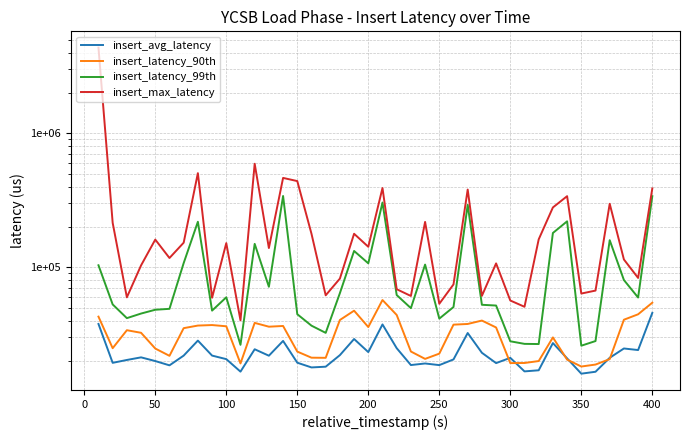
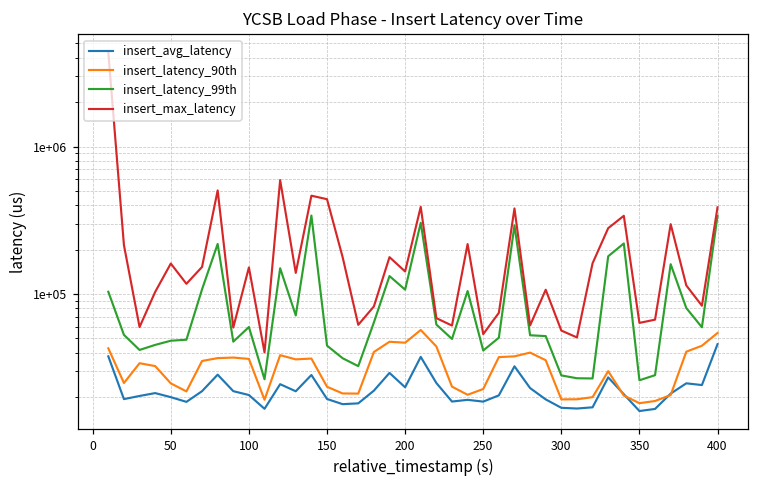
  {
    "insert_avg_latency": {
      "50": 20000,
      "100": 21000,
      "150": 19000,
      "200": 23000,
      "250": 19000,
-     "300": 21000,
+     "300": 17000,
      "350": 16000,
      "400": 46000
    },
    "insert_latency_90th": {
      "50": 25000,
      "100": 36000,
      "150": 23000,
-     "200": 36000,
+     "200": 47000,
      "250": 23000,
      "300": 19000,
      "350": 18000,
      "400": 54000
    },
    "insert_latency_99th": {
      "50": 48000,
      "100": 60000,
      "150": 45000,
      "200": 110000,
      "250": 41000,
      "300": 28000,
      "350": 26000,
      "400": 340000
    },
    "insert_max_latency": {
      "50": 160000,
      "100": 150000,
      "150": 440000,
      "200": 140000,
      "250": 53000,
      "300": 56000,
      "350": 60000,
      "400": 390000
    }
  }
